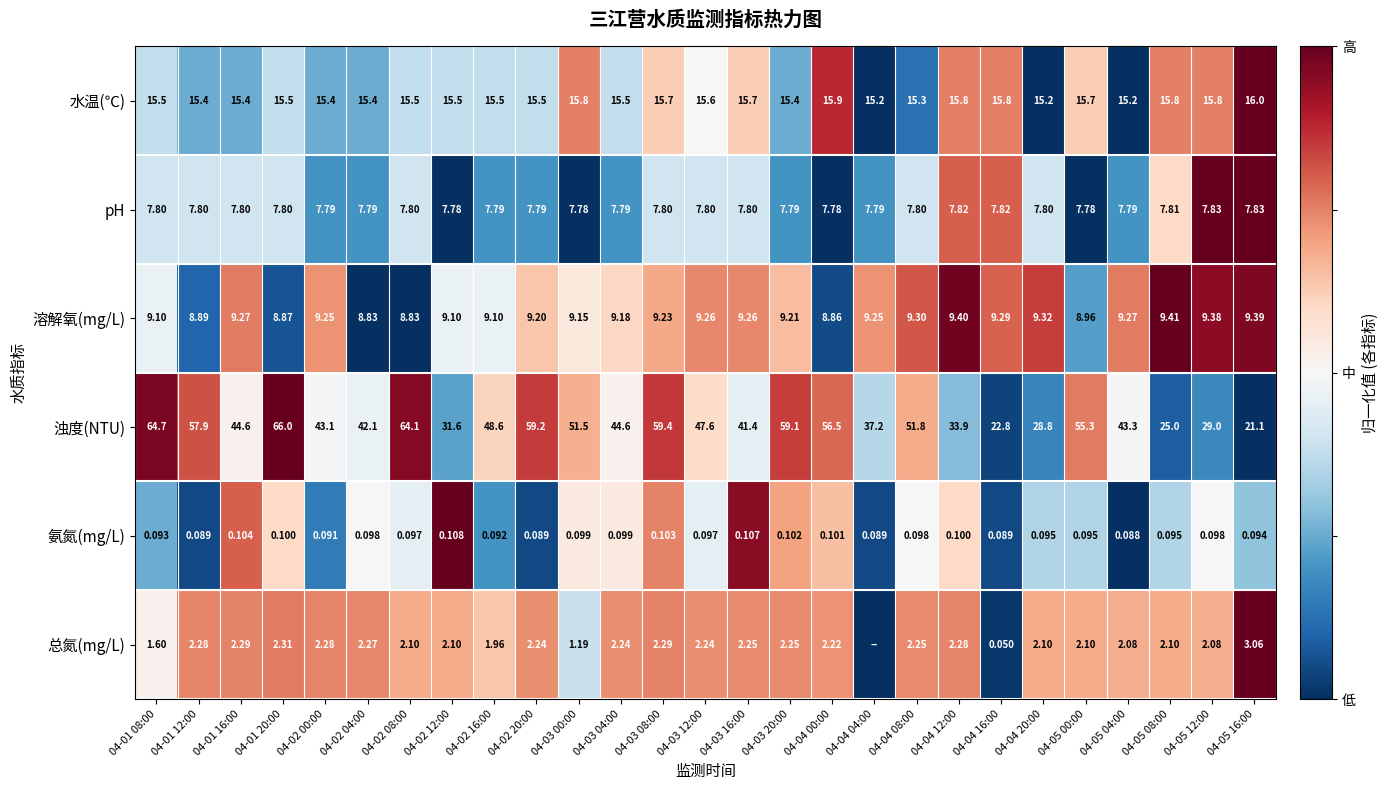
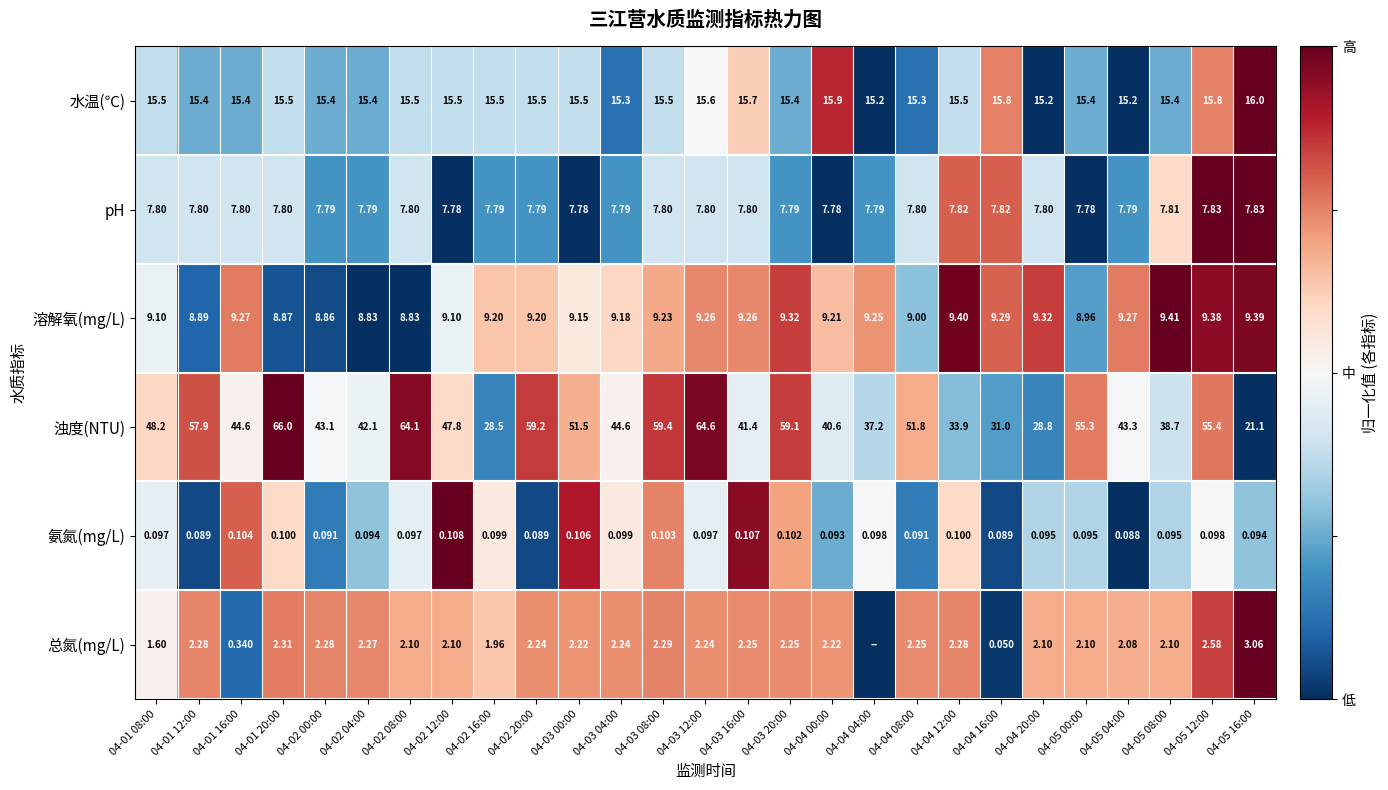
  {
    "水温(℃)": {
      "04-01 08:00": 15.5,
      "04-01 12:00": 15.4,
      "04-01 16:00": 15.4,
      "04-01 20:00": 15.5,
      "04-02 00:00": 15.4,
      "04-02 04:00": 15.4,
      "04-02 08:00": 15.5,
      "04-02 12:00": 15.5,
      "04-02 16:00": 15.5,
      "04-02 20:00": 15.5,
-     "04-03 00:00": 15.8,
-     "04-03 04:00": 15.5,
-     "04-03 08:00": 15.7,
+     "04-03 00:00": 15.5,
+     "04-03 04:00": 15.3,
+     "04-03 08:00": 15.5,
      "04-03 12:00": 15.6,
      "04-03 16:00": 15.7,
      "04-03 20:00": 15.4,
      "04-04 00:00": 15.9,
      "04-04 04:00": 15.2,
      "04-04 08:00": 15.3,
-     "04-04 12:00": 15.8,
+     "04-04 12:00": 15.5,
      "04-04 16:00": 15.8,
      "04-04 20:00": 15.2,
-     "04-05 00:00": 15.7,
+     "04-05 00:00": 15.4,
      "04-05 04:00": 15.2,
-     "04-05 08:00": 15.8,
+     "04-05 08:00": 15.4,
      "04-05 12:00": 15.8,
      "04-05 16:00": 16.0
    },
    "pH": {
      "04-01 08:00": 7.80,
      "04-01 12:00": 7.80,
      "04-01 16:00": 7.80,
      "04-01 20:00": 7.80,
      "04-02 00:00": 7.79,
      "04-02 04:00": 7.79,
      "04-02 08:00": 7.80,
      "04-02 12:00": 7.78,
      "04-02 16:00": 7.79,
      "04-02 20:00": 7.79,
      "04-03 00:00": 7.78,
      "04-03 04:00": 7.79,
      "04-03 08:00": 7.80,
      "04-03 12:00": 7.80,
      "04-03 16:00": 7.80,
      "04-03 20:00": 7.79,
      "04-04 00:00": 7.78,
      "04-04 04:00": 7.79,
      "04-04 08:00": 7.80,
      "04-04 12:00": 7.82,
      "04-04 16:00": 7.82,
      "04-04 20:00": 7.80,
      "04-05 00:00": 7.78,
      "04-05 04:00": 7.79,
      "04-05 08:00": 7.81,
      "04-05 12:00": 7.83,
      "04-05 16:00": 7.83
    },
    "溶解氧(mg/L)": {
      "04-01 08:00": 9.10,
      "04-01 12:00": 8.89,
      "04-01 16:00": 9.27,
      "04-01 20:00": 8.87,
-     "04-02 00:00": 9.25,
+     "04-02 00:00": 8.86,
      "04-02 04:00": 8.83,
      "04-02 08:00": 8.83,
      "04-02 12:00": 9.10,
-     "04-02 16:00": 9.10,
+     "04-02 16:00": 9.20,
      "04-02 20:00": 9.20,
      "04-03 00:00": 9.15,
      "04-03 04:00": 9.18,
      "04-03 08:00": 9.23,
      "04-03 12:00": 9.26,
      "04-03 16:00": 9.26,
-     "04-03 20:00": 9.21,
-     "04-04 00:00": 8.86,
+     "04-03 20:00": 9.32,
+     "04-04 00:00": 9.21,
      "04-04 04:00": 9.25,
-     "04-04 08:00": 9.30,
+     "04-04 08:00": 9.00,
      "04-04 12:00": 9.40,
      "04-04 16:00": 9.29,
      "04-04 20:00": 9.32,
      "04-05 00:00": 8.96,
      "04-05 04:00": 9.27,
      "04-05 08:00": 9.41,
      "04-05 12:00": 9.38,
      "04-05 16:00": 9.39
    },
    "浊度(NTU)": {
-     "04-01 08:00": 64.7,
+     "04-01 08:00": 48.2,
      "04-01 12:00": 57.9,
      "04-01 16:00": 44.6,
      "04-01 20:00": 66.0,
      "04-02 00:00": 43.1,
      "04-02 04:00": 42.1,
      "04-02 08:00": 64.1,
-     "04-02 12:00": 31.6,
-     "04-02 16:00": 48.6,
+     "04-02 12:00": 47.8,
+     "04-02 16:00": 28.5,
      "04-02 20:00": 59.2,
      "04-03 00:00": 51.5,
      "04-03 04:00": 44.6,
      "04-03 08:00": 59.4,
-     "04-03 12:00": 47.6,
+     "04-03 12:00": 64.6,
      "04-03 16:00": 41.4,
      "04-03 20:00": 59.1,
-     "04-04 00:00": 56.5,
+     "04-04 00:00": 40.6,
      "04-04 04:00": 37.2,
      "04-04 08:00": 51.8,
      "04-04 12:00": 33.9,
-     "04-04 16:00": 22.8,
+     "04-04 16:00": 31.0,
      "04-04 20:00": 28.8,
      "04-05 00:00": 55.3,
      "04-05 04:00": 43.3,
-     "04-05 08:00": 25.0,
-     "04-05 12:00": 29.0,
+     "04-05 08:00": 38.7,
+     "04-05 12:00": 55.4,
      "04-05 16:00": 21.1
    },
    "氨氮(mg/L)": {
-     "04-01 08:00": 0.093,
+     "04-01 08:00": 0.097,
      "04-01 12:00": 0.089,
      "04-01 16:00": 0.104,
      "04-01 20:00": 0.100,
      "04-02 00:00": 0.091,
-     "04-02 04:00": 0.098,
+     "04-02 04:00": 0.094,
      "04-02 08:00": 0.097,
      "04-02 12:00": 0.108,
-     "04-02 16:00": 0.092,
+     "04-02 16:00": 0.099,
      "04-02 20:00": 0.089,
-     "04-03 00:00": 0.099,
+     "04-03 00:00": 0.106,
      "04-03 04:00": 0.099,
      "04-03 08:00": 0.103,
      "04-03 12:00": 0.097,
      "04-03 16:00": 0.107,
      "04-03 20:00": 0.102,
-     "04-04 00:00": 0.101,
-     "04-04 04:00": 0.089,
-     "04-04 08:00": 0.098,
+     "04-04 00:00": 0.093,
+     "04-04 04:00": 0.098,
+     "04-04 08:00": 0.091,
      "04-04 12:00": 0.100,
      "04-04 16:00": 0.089,
      "04-04 20:00": 0.095,
      "04-05 00:00": 0.095,
      "04-05 04:00": 0.088,
      "04-05 08:00": 0.095,
      "04-05 12:00": 0.098,
      "04-05 16:00": 0.094
    },
    "总氮(mg/L)": {
      "04-01 08:00": 1.60,
      "04-01 12:00": 2.28,
-     "04-01 16:00": 2.29,
+     "04-01 16:00": 0.340,
      "04-01 20:00": 2.31,
      "04-02 00:00": 2.28,
      "04-02 04:00": 2.27,
      "04-02 08:00": 2.10,
      "04-02 12:00": 2.10,
      "04-02 16:00": 1.96,
      "04-02 20:00": 2.24,
-     "04-03 00:00": 1.19,
+     "04-03 00:00": 2.22,
      "04-03 04:00": 2.24,
      "04-03 08:00": 2.29,
      "04-03 12:00": 2.24,
      "04-03 16:00": 2.25,
      "04-03 20:00": 2.25,
      "04-04 00:00": 2.22,
      "04-04 08:00": 2.25,
      "04-04 12:00": 2.28,
      "04-04 16:00": 0.050,
      "04-04 20:00": 2.10,
      "04-05 00:00": 2.10,
      "04-05 04:00": 2.08,
      "04-05 08:00": 2.10,
-     "04-05 12:00": 2.08,
+     "04-05 12:00": 2.58,
      "04-05 16:00": 3.06
    }
  }
